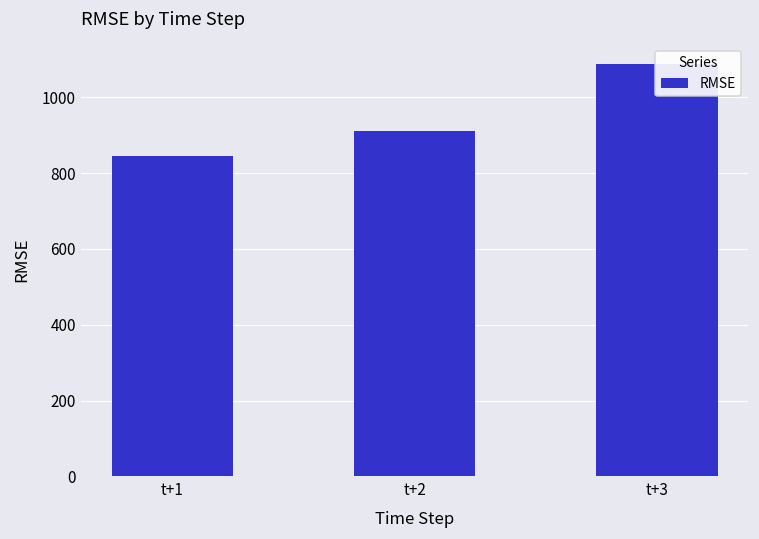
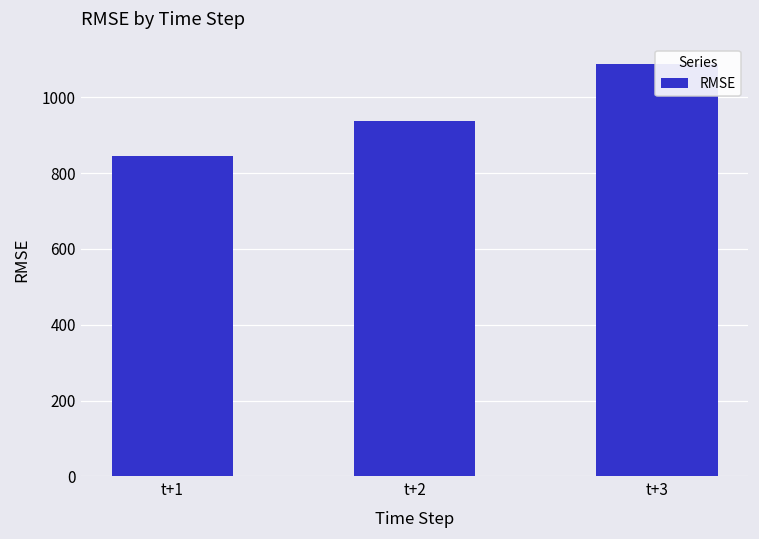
  {
    "t+1": 840,
-   "t+2": 910
+   "t+2": 940
  }
